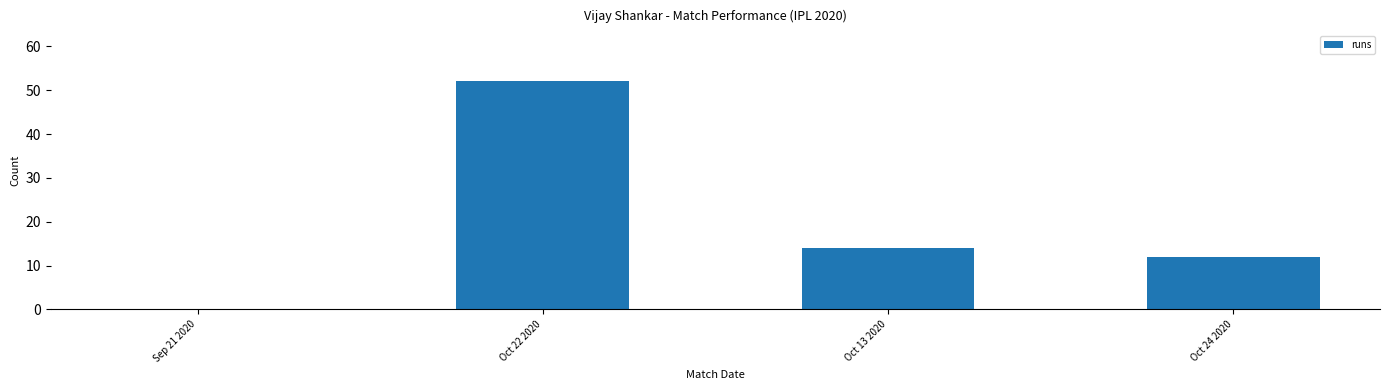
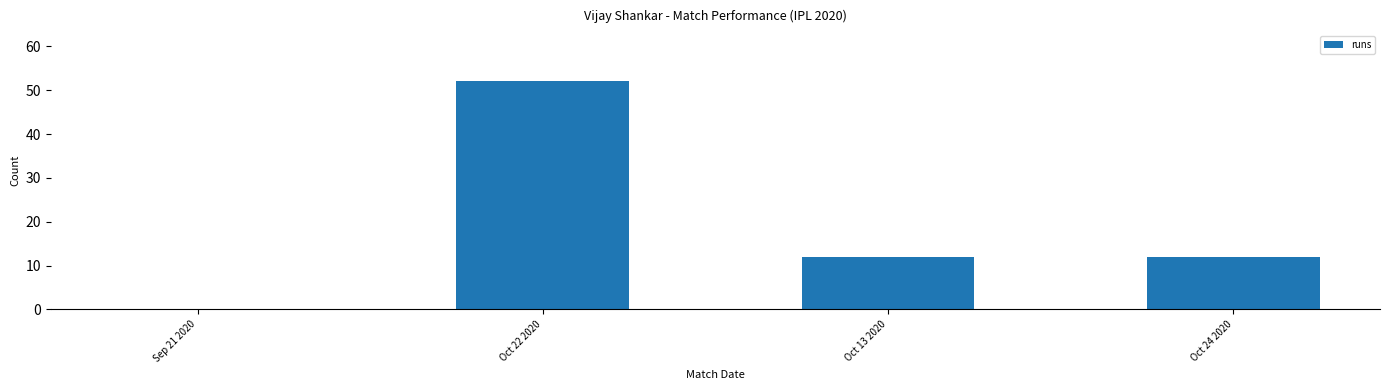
  {
    "Sep 21 2020": 0,
    "Oct 22 2020": 52,
-   "Oct 13 2020": 14,
+   "Oct 13 2020": 12,
    "Oct 24 2020": 12
  }
